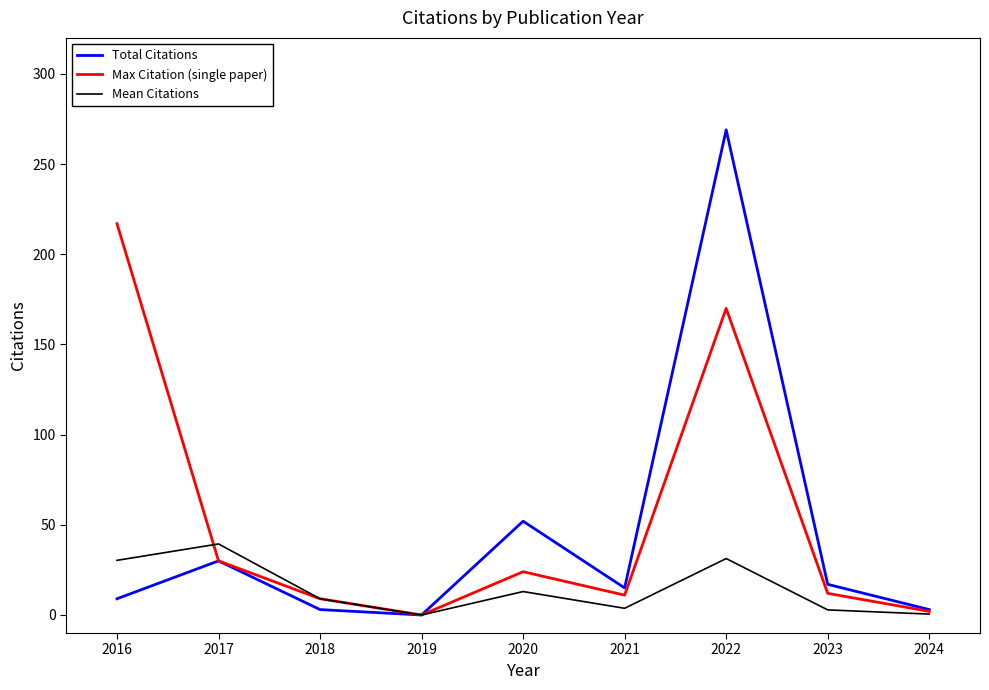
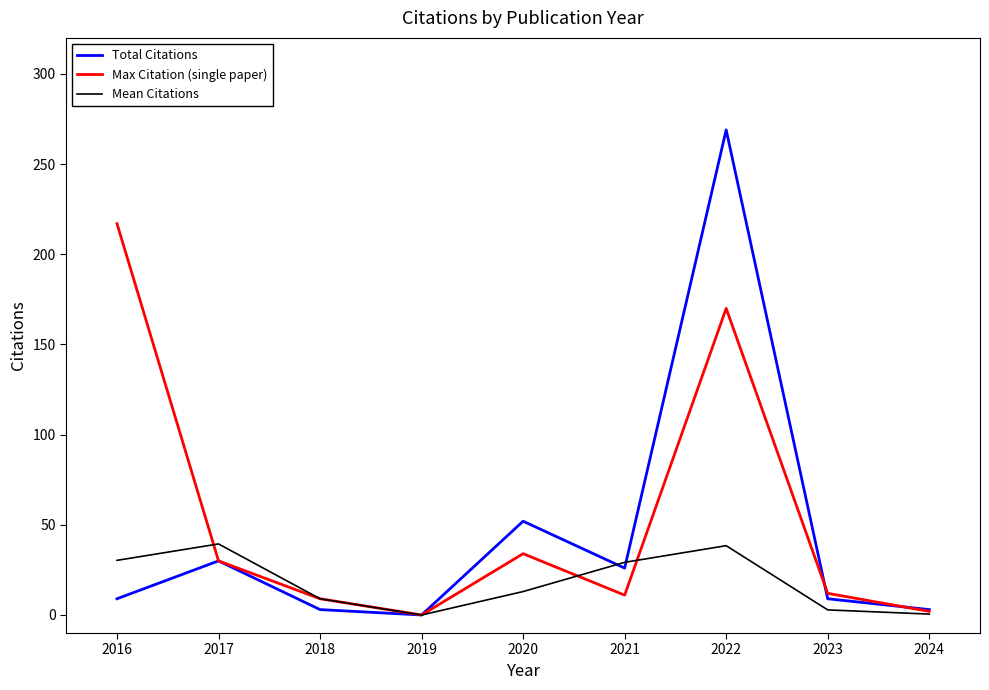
  {
    "Total Citations": {
      "2016": 9,
      "2018": 3,
      "2020": 52,
-     "2021": 15,
+     "2021": 26,
      "2022": 269,
-     "2023": 17
+     "2023": 9
    },
    "Max Citation (single paper)": {
      "2016": 217,
-     "2020": 24,
+     "2020": 34,
      "2021": 11,
      "2022": 170,
      "2023": 12
    },
    "Mean Citations": {
      "2016": 30,
      "2017": 39,
      "2020": 13,
-     "2021": 4,
-     "2022": 31,
+     "2021": 29,
+     "2022": 38,
      "2023": 3,
      "2024": 1
    }
  }
